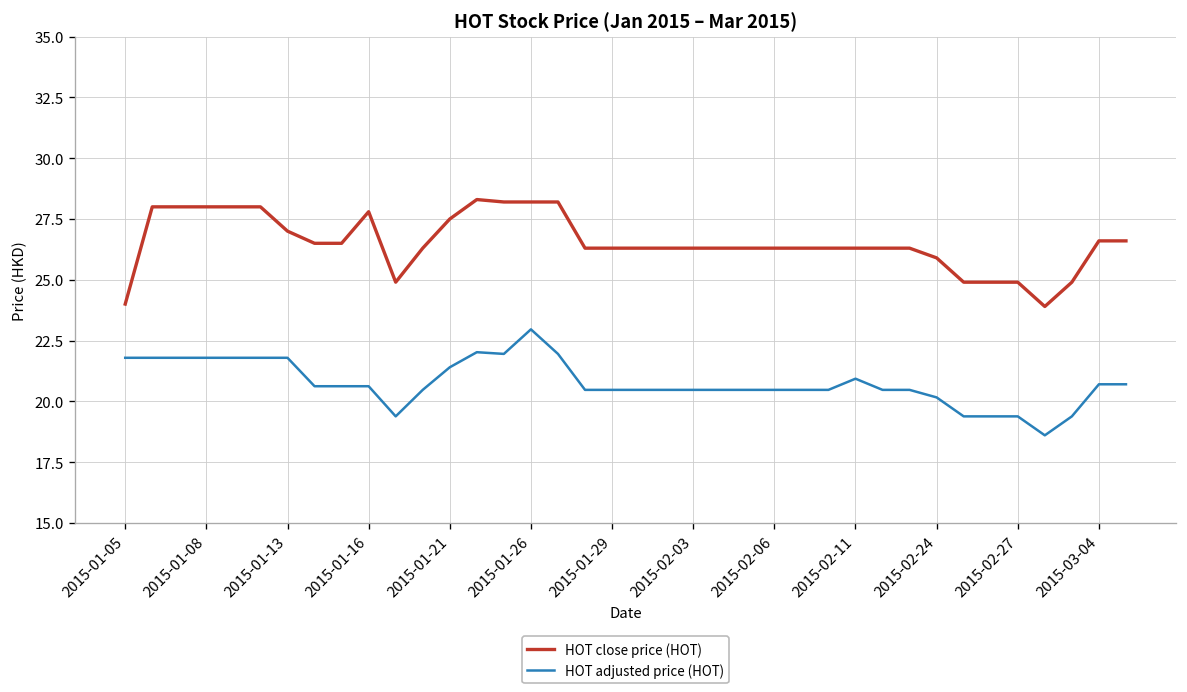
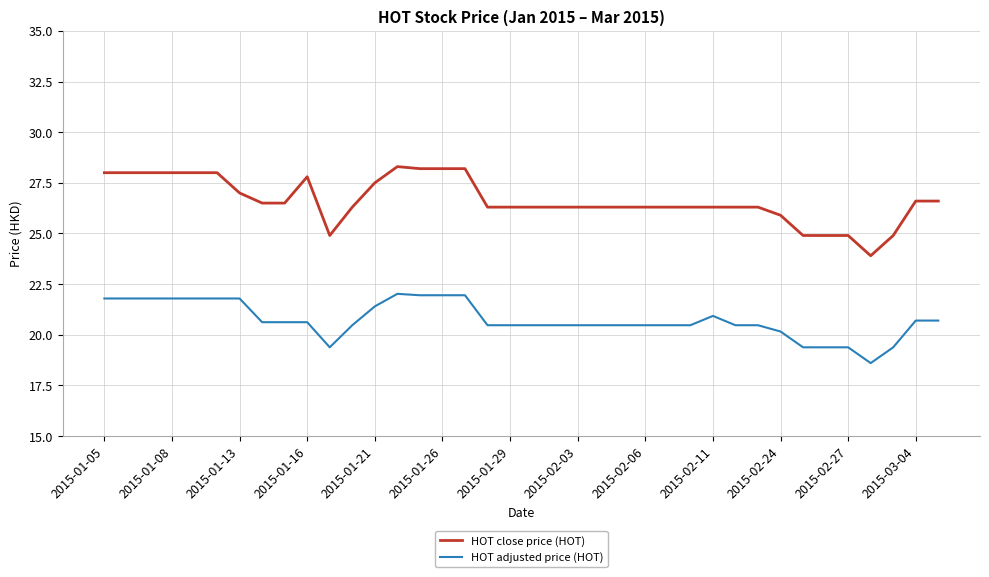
  {
    "HOT close price (HOT)": {
-     "2015-01-05": 24,
+     "2015-01-05": 28,
      "2015-01-08": 28,
      "2015-01-13": 27,
      "2015-01-16": 27.8,
      "2015-01-21": 27.5,
      "2015-01-26": 28.2,
      "2015-01-29": 26.3,
      "2015-02-03": 26.3,
      "2015-02-06": 26.3,
      "2015-02-11": 26.3,
      "2015-02-24": 26,
      "2015-02-27": 25,
      "2015-03-04": 26.6
    },
    "HOT adjusted price (HOT)": {
      "2015-01-05": 21.8,
      "2015-01-08": 21.8,
      "2015-01-13": 21.8,
      "2015-01-16": 20.6,
      "2015-01-21": 21.4,
-     "2015-01-26": 23.0,
+     "2015-01-26": 22.0,
      "2015-01-29": 20.5,
      "2015-02-03": 20.5,
      "2015-02-06": 20.5,
      "2015-02-11": 20.9,
      "2015-02-24": 20.2,
      "2015-02-27": 19.4,
      "2015-03-04": 20.7
    }
  }
